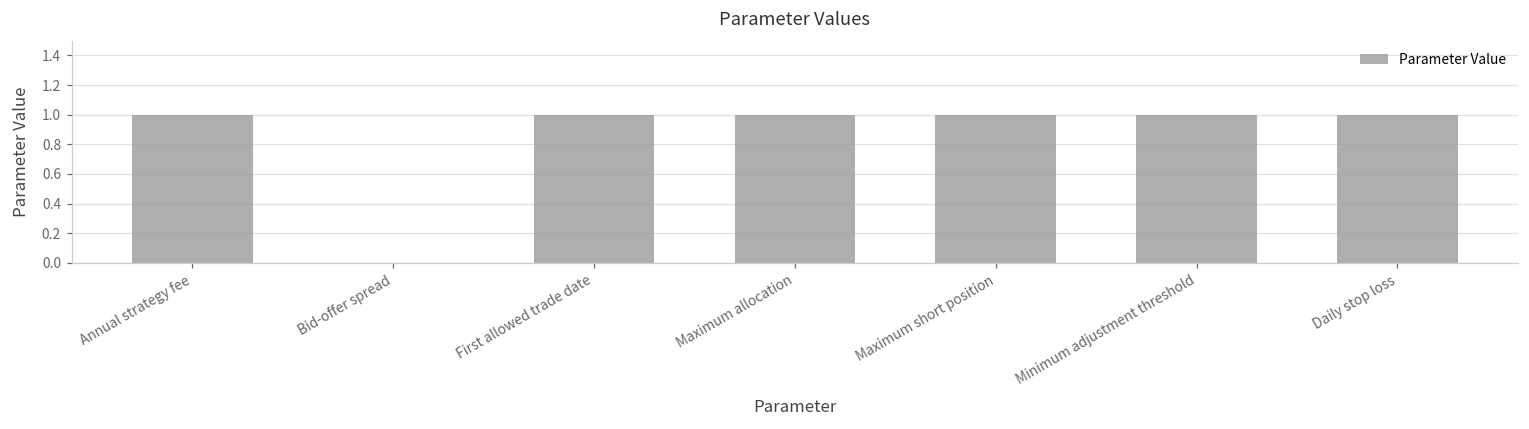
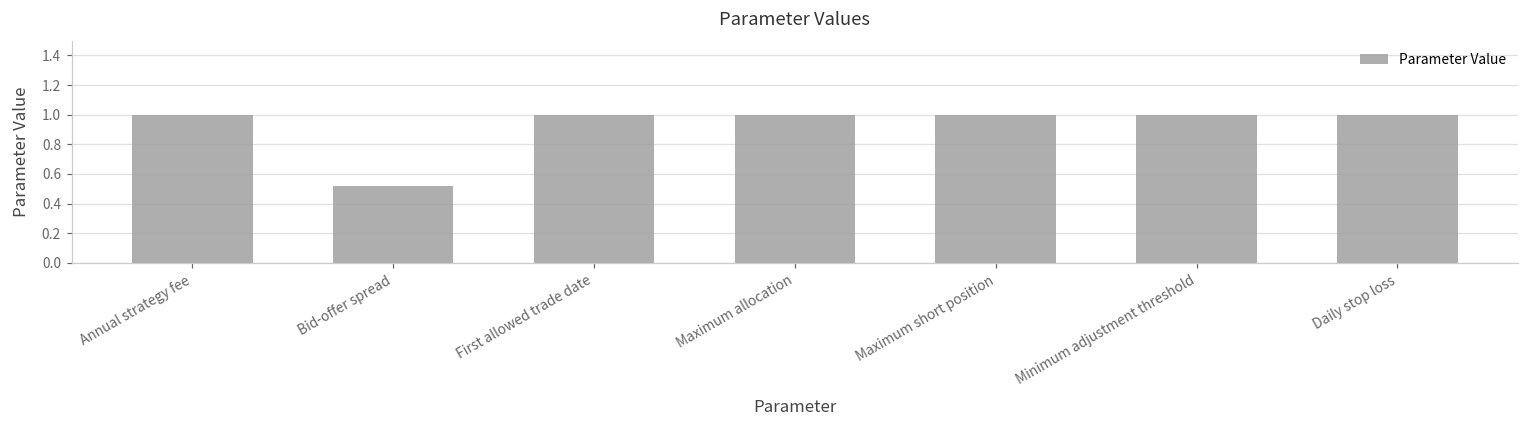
  {
    "Annual strategy fee": 1.00,
-   "Bid-offer spread": 0.00,
+   "Bid-offer spread": 0.52,
    "First allowed trade date": 1.00,
    "Maximum allocation": 1.00,
    "Maximum short position": 1.00,
    "Minimum adjustment threshold": 1.00,
    "Daily stop loss": 1.00
  }
